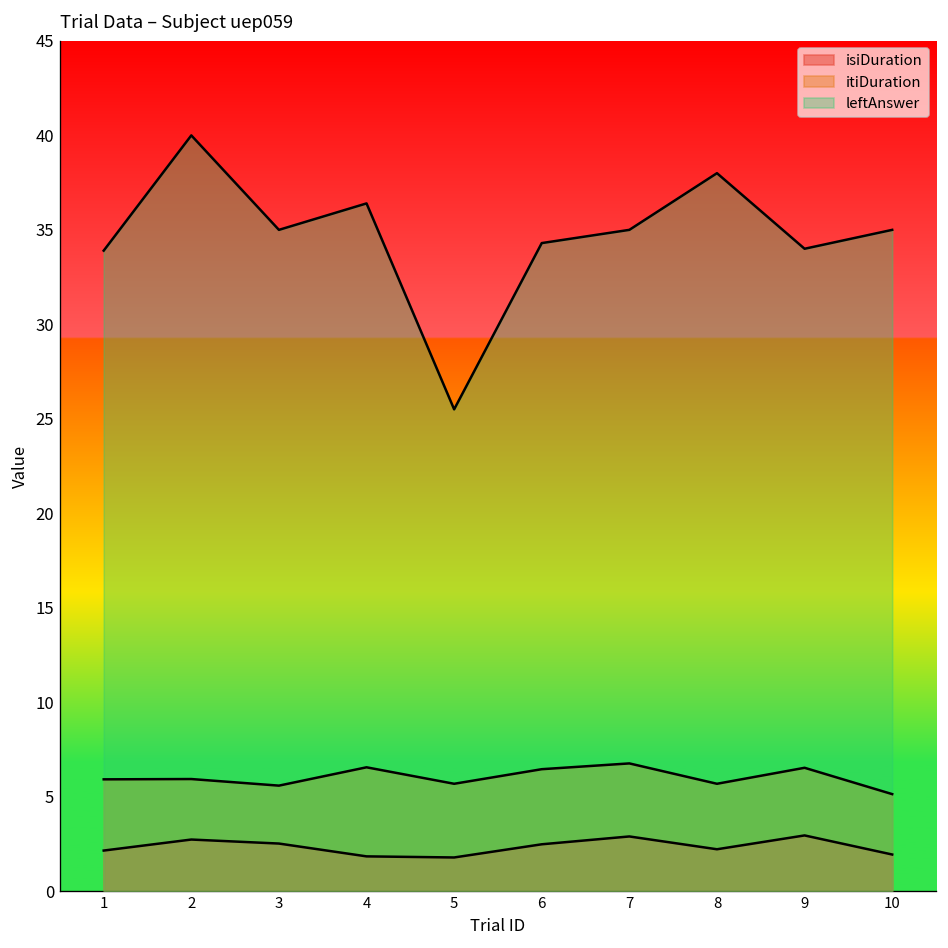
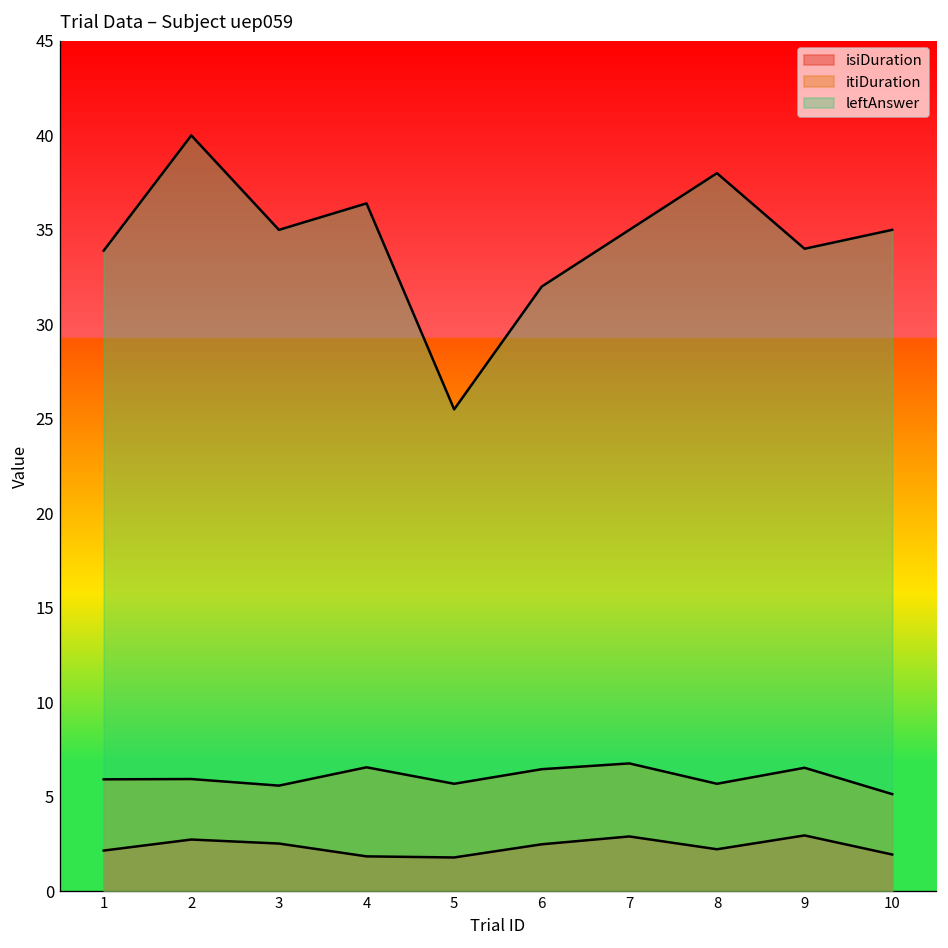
  {
    "leftAnswer": {
      "1": 33.9,
      "2": 40.0,
      "3": 35.0,
      "4": 36.4,
      "5": 25.5,
-     "6": 34.3,
+     "6": 32.0,
      "7": 35.0,
      "8": 38.0,
      "9": 34.0,
      "10": 35.0
    }
  }
